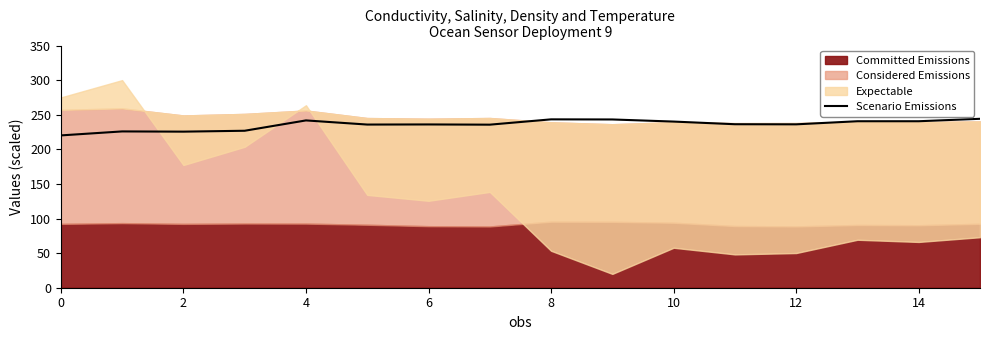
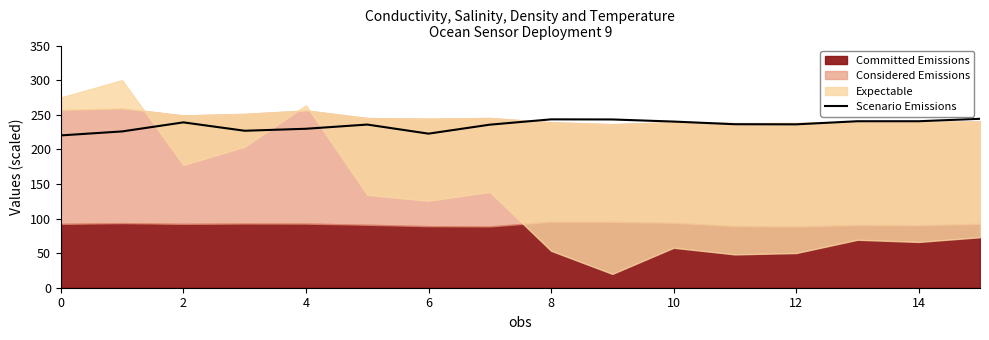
  {
    "Scenario Emissions": {
      "0": 220,
-     "2": 230,
-     "4": 240,
-     "6": 240,
+     "2": 240,
+     "4": 230,
+     "6": 220,
      "8": 240
    },
    "Committed Emissions": {
      "0": 90,
      "2": 90,
      "4": 90,
      "6": 90,
      "8": 100,
      "10": 90,
      "12": 90,
      "14": 90
    },
    "Considered Emissions": {
      "0": 160,
      "4": 160
    },
    "Expectable": {
      "0": 20,
      "4": 10
    }
  }
